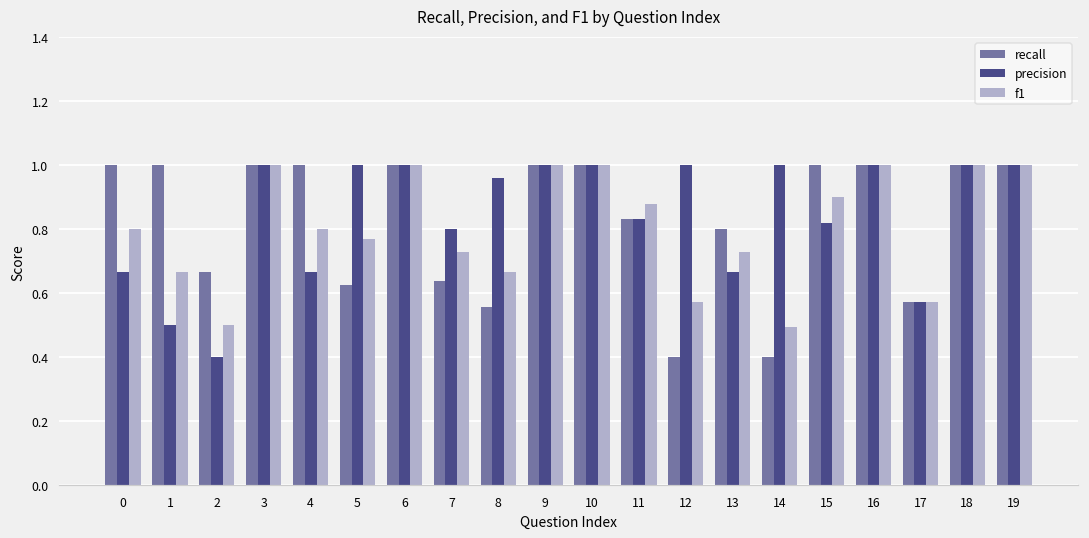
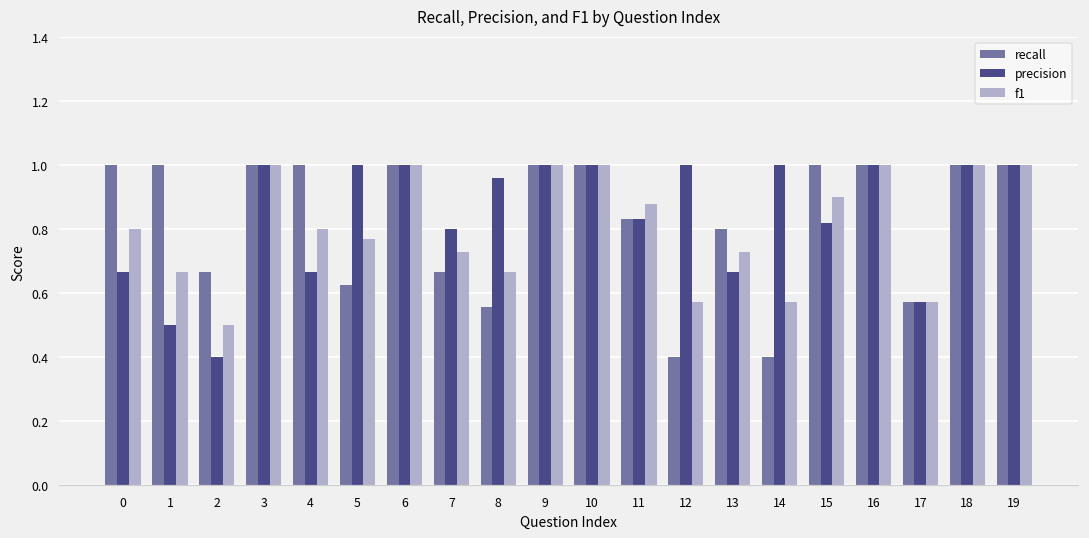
  {
    "recall": {
      "0": 1.00,
      "1": 1.00,
      "2": 0.67,
      "3": 1.00,
      "4": 1.00,
      "5": 0.63,
      "6": 1.00,
-     "7": 0.64,
+     "7": 0.67,
      "8": 0.56,
      "9": 1.00,
      "10": 1.00,
      "11": 0.83,
      "12": 0.40,
      "13": 0.80,
      "14": 0.40,
      "15": 1.00,
      "16": 1.00,
      "17": 0.57,
      "18": 1.00,
      "19": 1.00
    },
    "precision": {
      "0": 0.67,
      "1": 0.50,
      "2": 0.40,
      "3": 1.00,
      "4": 0.67,
      "5": 1.00,
      "6": 1.00,
      "7": 0.80,
      "8": 0.96,
      "9": 1.00,
      "10": 1.00,
      "11": 0.83,
      "12": 1.00,
      "13": 0.67,
      "14": 1.00,
      "15": 0.82,
      "16": 1.00,
      "17": 0.57,
      "18": 1.00,
      "19": 1.00
    },
    "f1": {
      "0": 0.80,
      "1": 0.67,
      "2": 0.50,
      "3": 1.00,
      "4": 0.80,
      "5": 0.77,
      "6": 1.00,
      "7": 0.73,
      "8": 0.67,
      "9": 1.00,
      "10": 1.00,
      "11": 0.88,
      "12": 0.57,
      "13": 0.73,
-     "14": 0.50,
+     "14": 0.57,
      "15": 0.90,
      "16": 1.00,
      "17": 0.57,
      "18": 1.00,
      "19": 1.00
    }
  }
